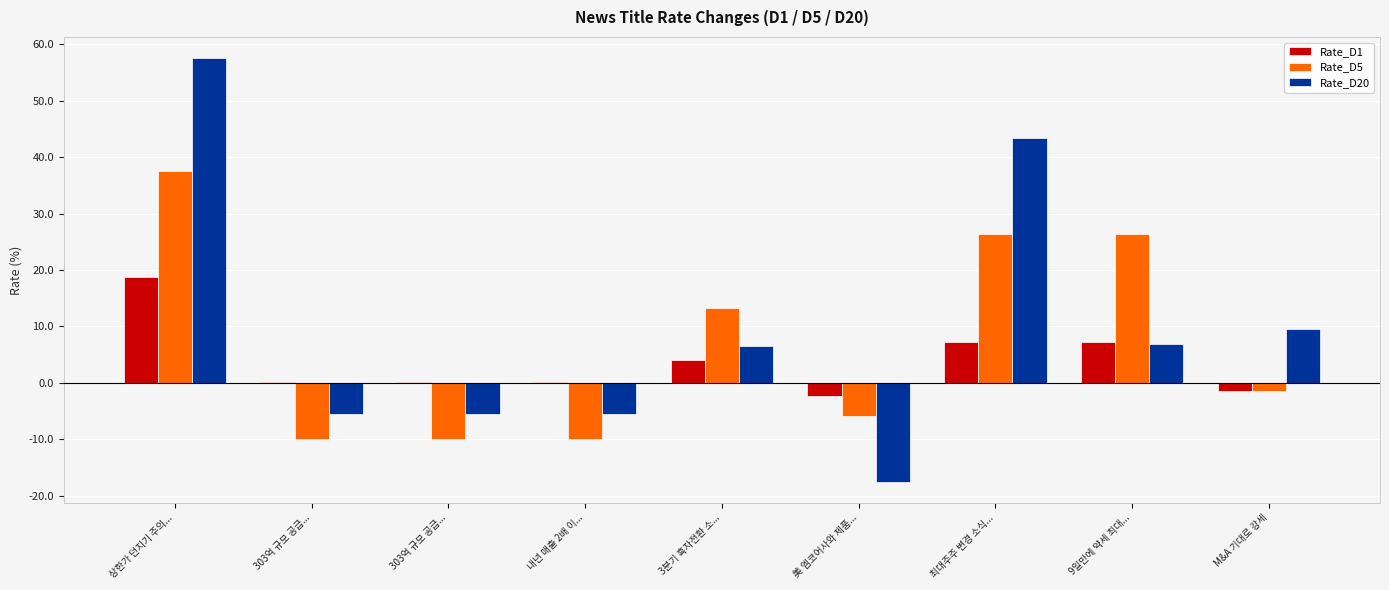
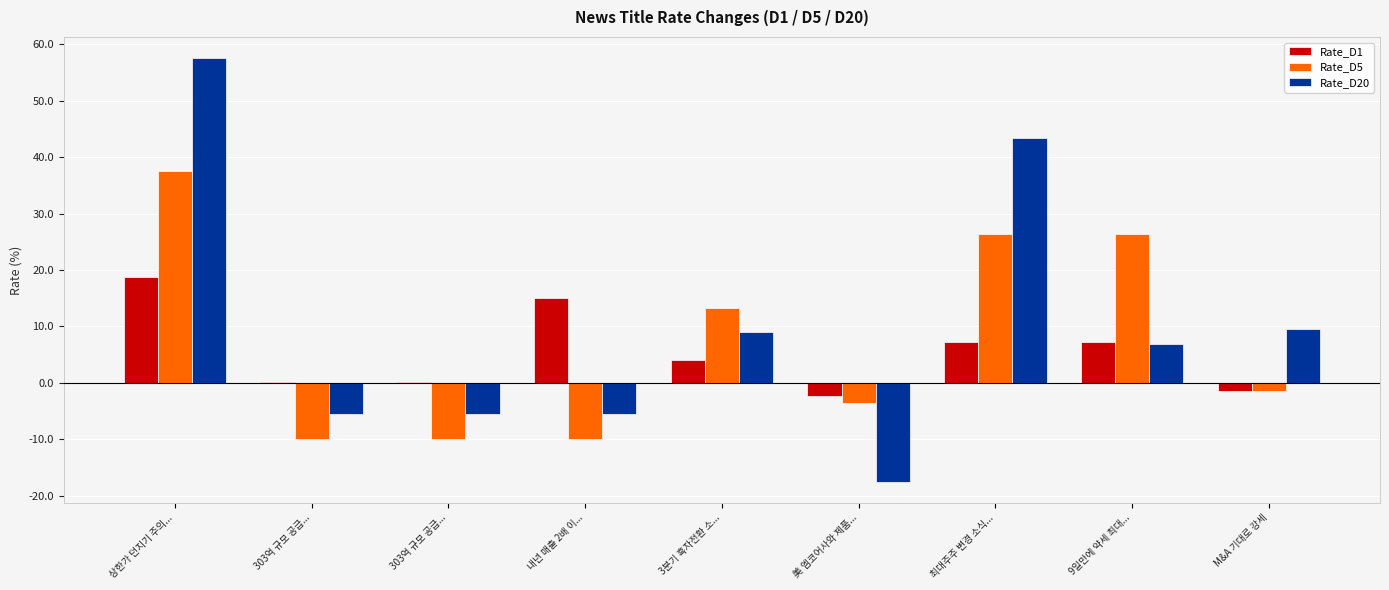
  {
    "Rate_D1": {
      "상한가 던지기 주의...": 19,
-     "내년 매출 2배 이...": 0,
+     "내년 매출 2배 이...": 15,
      "3분기 흑자전환 소...": 4,
      "美 엠코어사와 제품...": -2,
      "최대주주 변경 소식...": 7,
      "9일만에 약세 최대...": 7,
      "M&A 기대로 강세": -1
    },
    "Rate_D5": {
      "상한가 던지기 주의...": 37,
      "내년 매출 2배 이...": -10,
      "3분기 흑자전환 소...": 13,
-     "美 엠코어사와 제품...": -6,
+     "美 엠코어사와 제품...": -4,
      "최대주주 변경 소식...": 26,
      "9일만에 약세 최대...": 26,
      "M&A 기대로 강세": -1
    },
    "Rate_D20": {
      "상한가 던지기 주의...": 58,
      "내년 매출 2배 이...": -6,
-     "3분기 흑자전환 소...": 7,
+     "3분기 흑자전환 소...": 9,
      "美 엠코어사와 제품...": -18,
      "최대주주 변경 소식...": 43,
      "9일만에 약세 최대...": 7,
      "M&A 기대로 강세": 9
    }
  }
